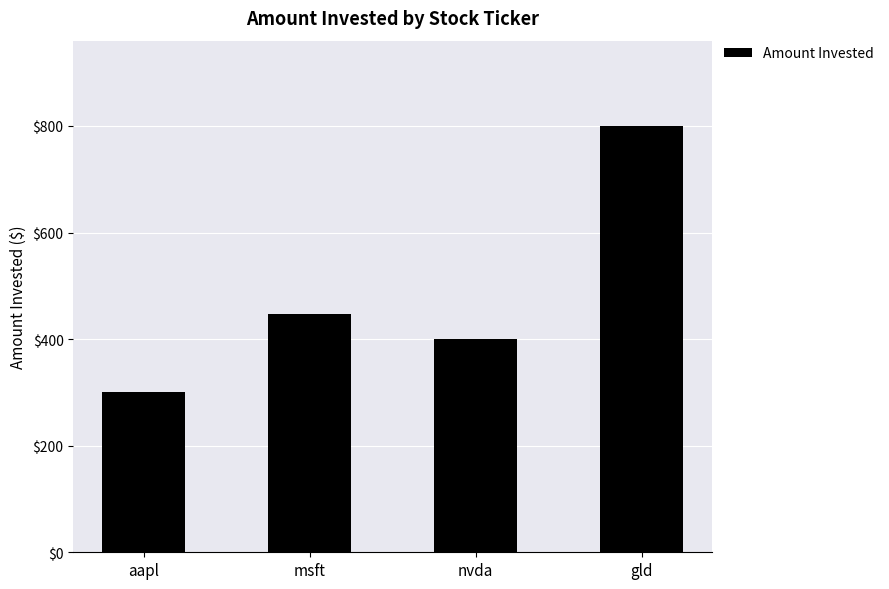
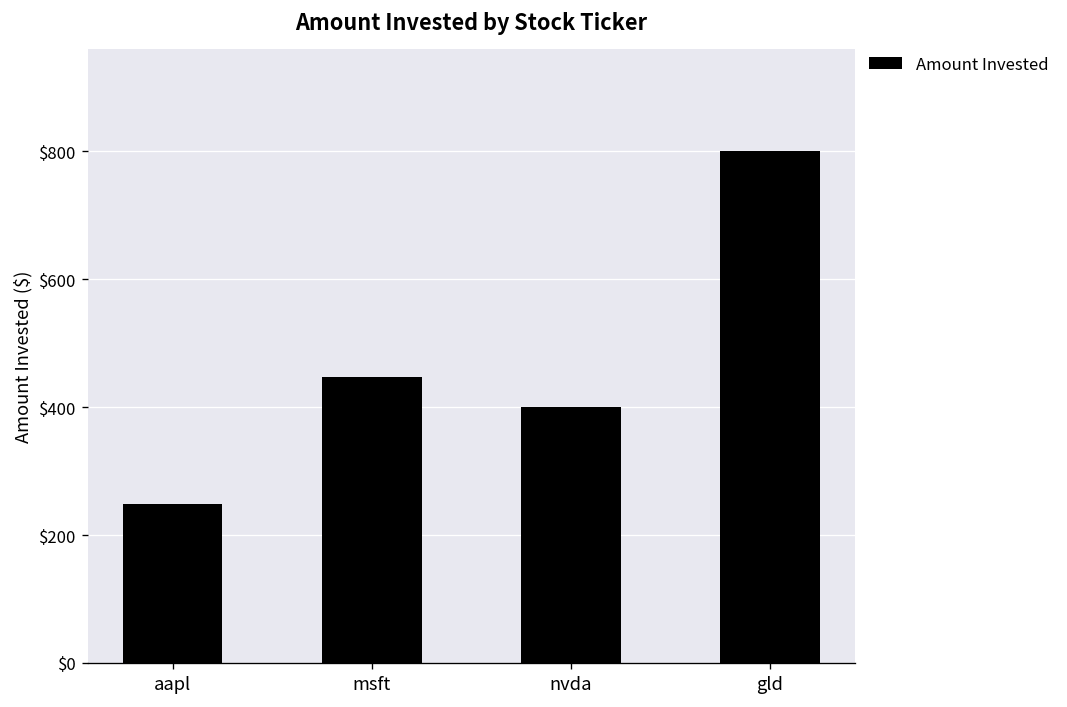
  {
-   "aapl": "$300",
+   "aapl": "$250",
    "msft": "$450",
    "nvda": "$400",
    "gld": "$800"
  }
